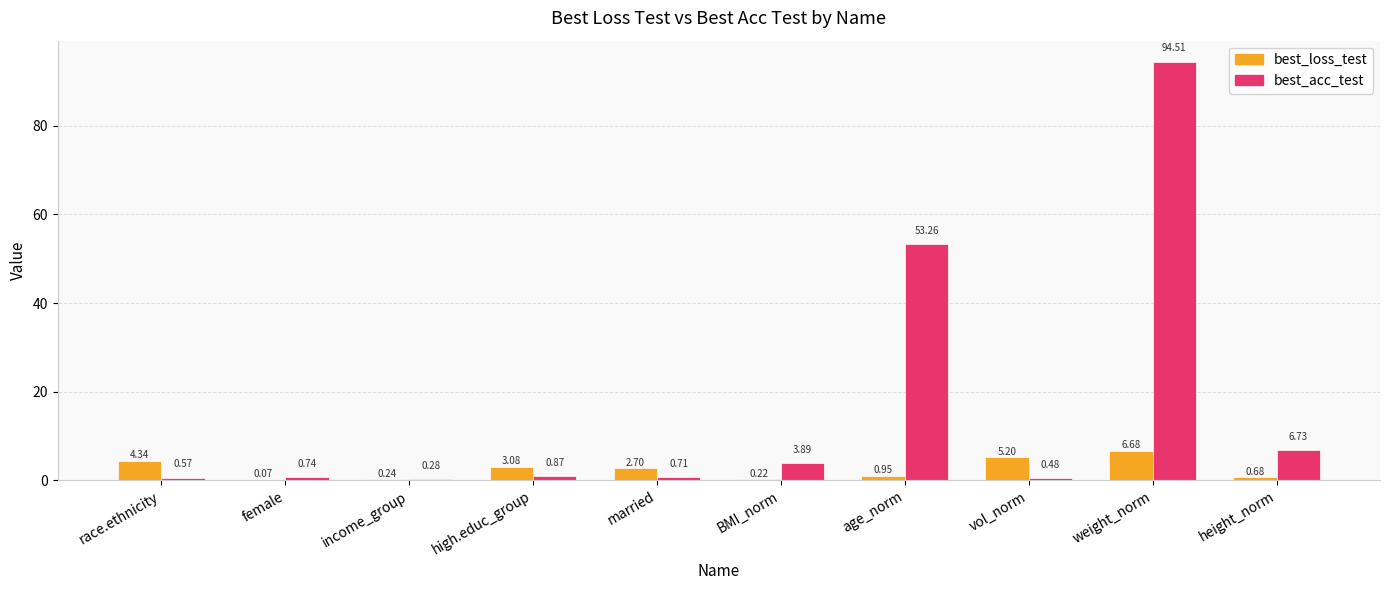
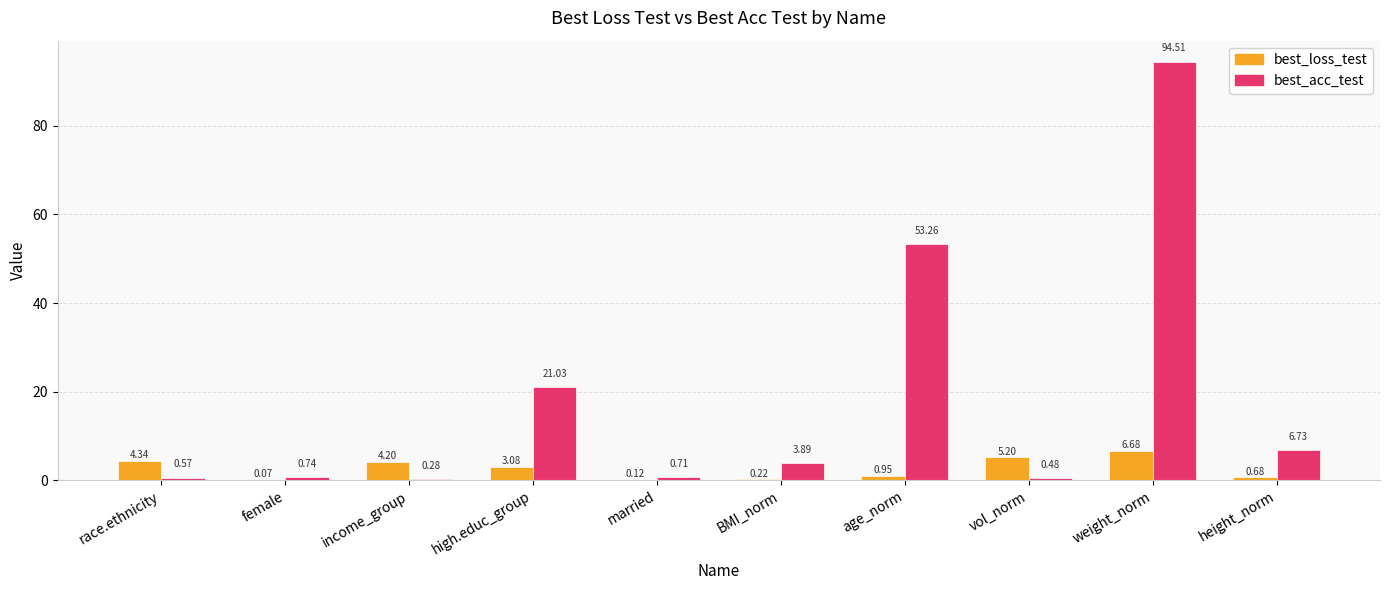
  {
    "best_loss_test": {
      "race.ethnicity": 4.34,
      "female": 0.07,
-     "income_group": 0.24,
+     "income_group": 4.20,
      "high.educ_group": 3.08,
-     "married": 2.70,
+     "married": 0.12,
      "BMI_norm": 0.22,
      "age_norm": 0.95,
      "vol_norm": 5.20,
      "weight_norm": 6.68,
      "height_norm": 0.68
    },
    "best_acc_test": {
      "race.ethnicity": 0.57,
      "female": 0.74,
      "income_group": 0.28,
-     "high.educ_group": 0.87,
+     "high.educ_group": 21.03,
      "married": 0.71,
      "BMI_norm": 3.89,
      "age_norm": 53.26,
      "vol_norm": 0.48,
      "weight_norm": 94.51,
      "height_norm": 6.73
    }
  }
